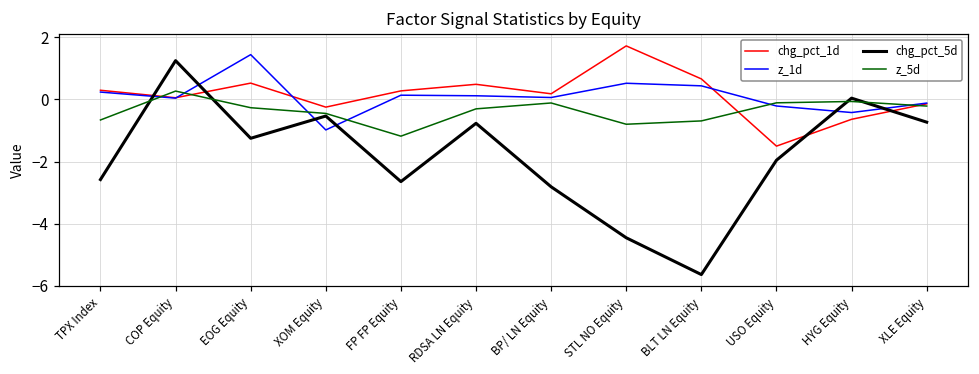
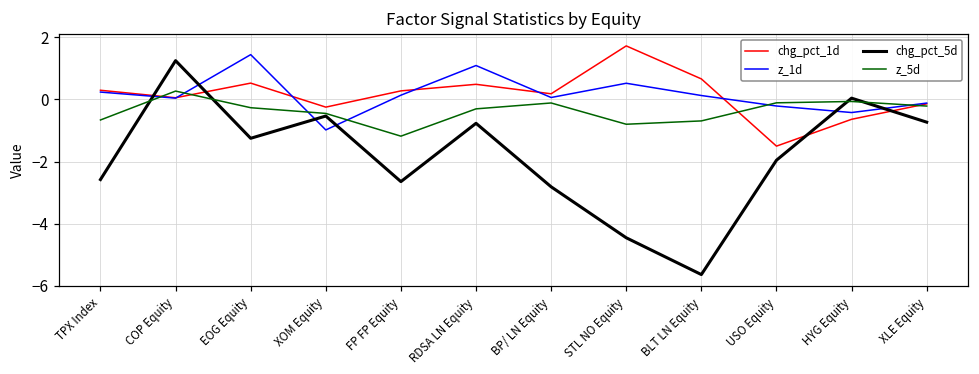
  {
    "chg_pct_1d": {
      "EOG Equity": 0.5,
      "XOM Equity": -0.3,
      "FP FP Equity": 0.3,
      "RDSA LN Equity": 0.5,
      "BP/ LN Equity": 0.2,
      "STL NO Equity": 1.7,
      "BLT LN Equity": 0.7,
      "USO Equity": -1.5,
      "HYG Equity": -0.6
    },
    "z_1d": {
      "EOG Equity": 1.4,
      "XOM Equity": -1.0,
      "FP FP Equity": 0.1,
-     "RDSA LN Equity": 0.1,
+     "RDSA LN Equity": 1.1,
      "BP/ LN Equity": 0.1,
      "STL NO Equity": 0.5,
-     "BLT LN Equity": 0.4,
+     "BLT LN Equity": 0.1,
      "USO Equity": -0.2,
      "HYG Equity": -0.4
    },
    "chg_pct_5d": {
      "TPX Index": -2.6,
      "COP Equity": 1.2,
      "EOG Equity": -1.3,
      "FP FP Equity": -2.6,
      "RDSA LN Equity": -0.8,
      "BP/ LN Equity": -2.8,
      "STL NO Equity": -4.5,
      "BLT LN Equity": -5.6,
      "USO Equity": -2.0,
      "HYG Equity": 0.0,
      "XLE Equity": -0.7
    },
    "z_5d": {
      "TPX Index": -0.7,
      "COP Equity": 0.3,
      "EOG Equity": -0.3,
      "FP FP Equity": -1.2,
      "RDSA LN Equity": -0.3,
      "BP/ LN Equity": -0.1,
      "STL NO Equity": -0.8,
      "BLT LN Equity": -0.7,
      "USO Equity": -0.1,
      "HYG Equity": -0.1
    }
  }
